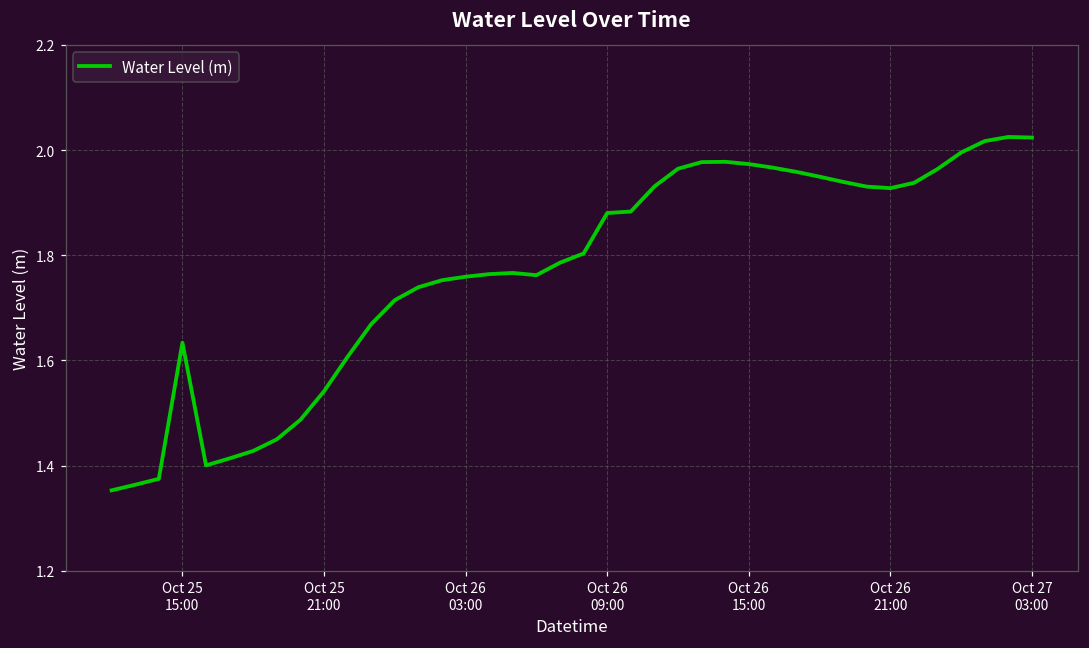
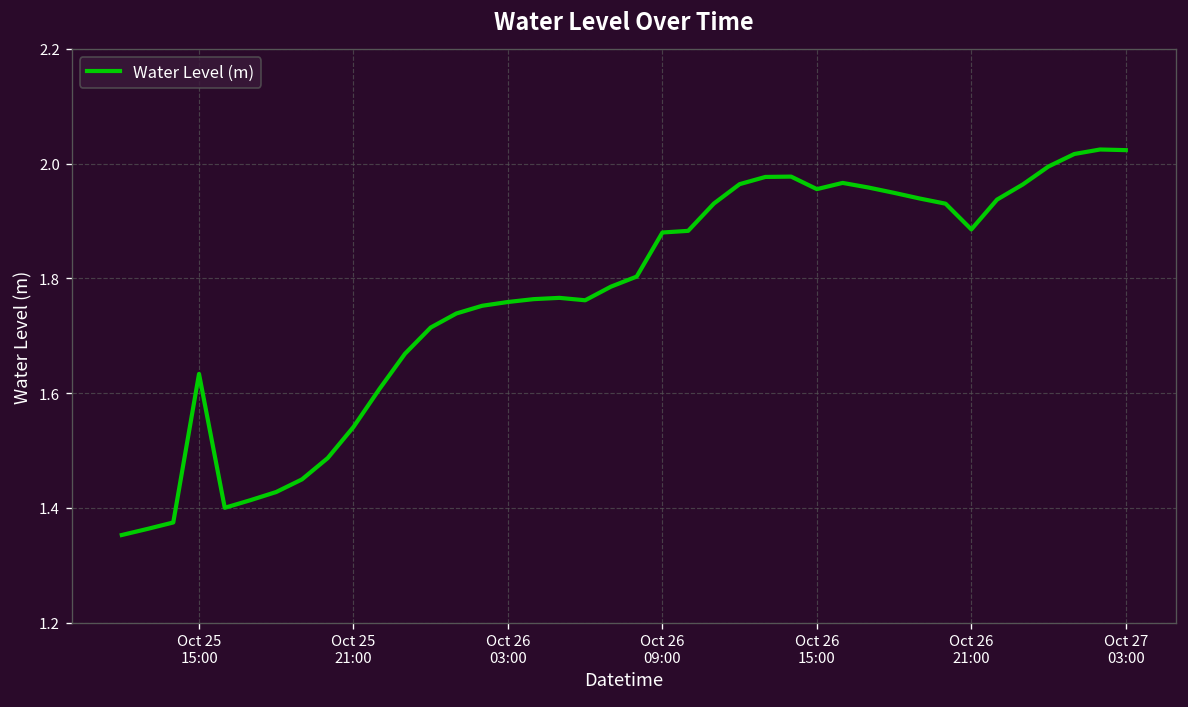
  {
    "Oct 25 15:00": 1.63,
    "Oct 25 21:00": 1.54,
    "Oct 26 03:00": 1.76,
    "Oct 26 09:00": 1.88,
-   "Oct 26 15:00": 1.97,
-   "Oct 26 21:00": 1.93,
+   "Oct 26 15:00": 1.96,
+   "Oct 26 21:00": 1.89,
    "Oct 27 03:00": 2.02
  }
